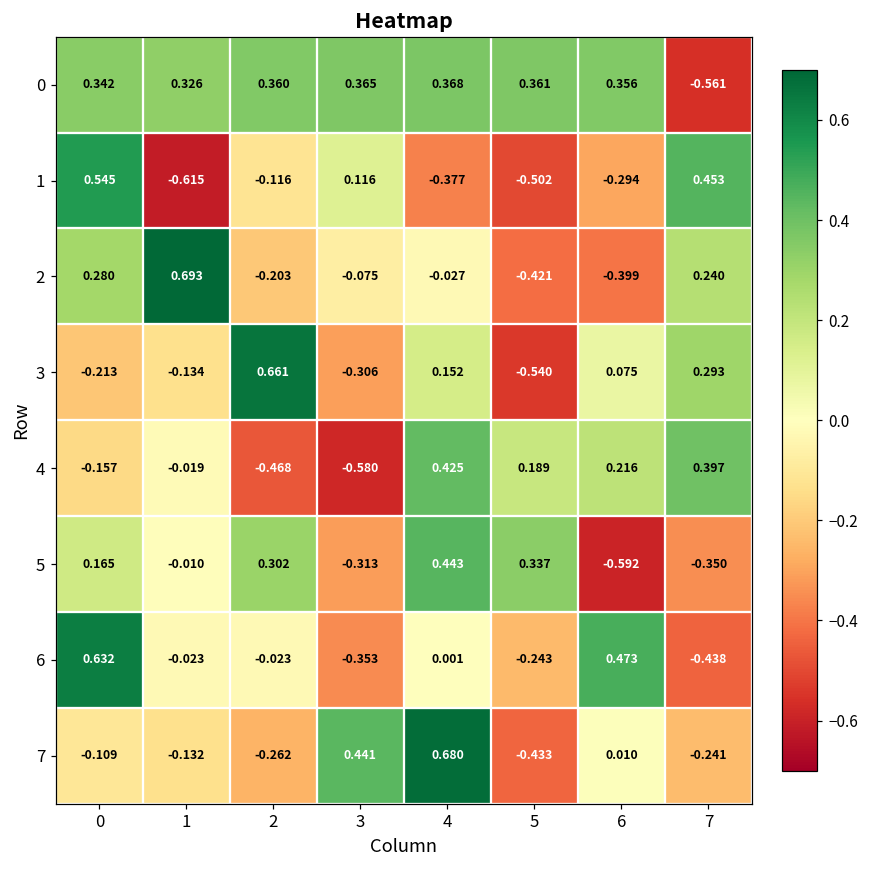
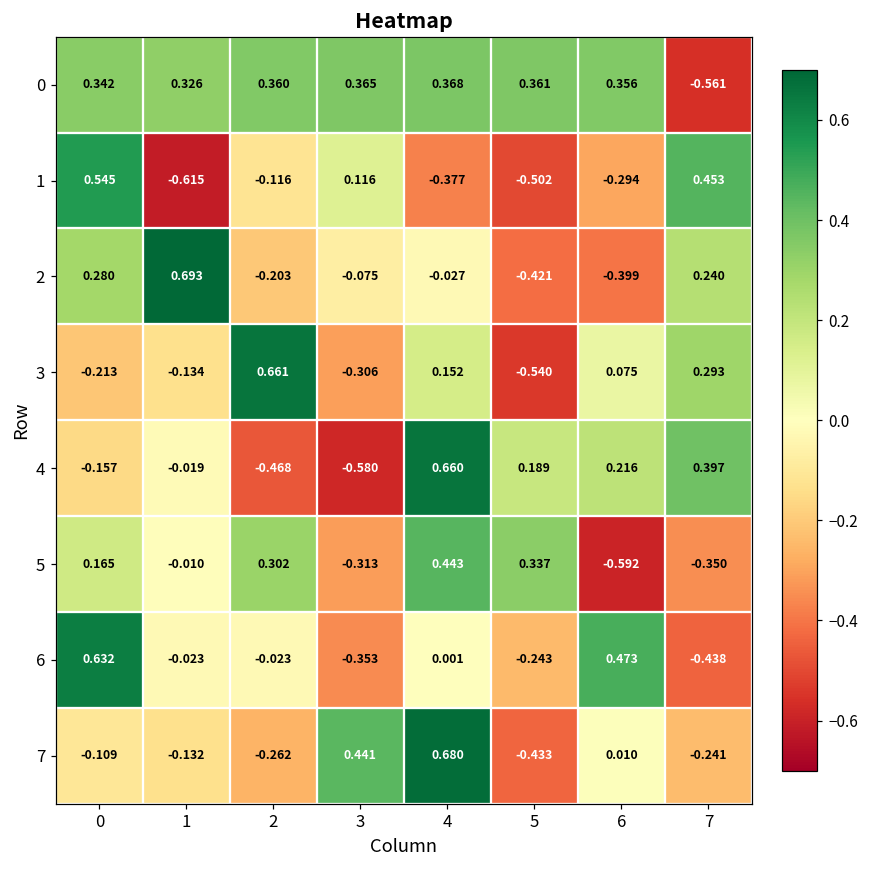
  {
    "0": {
      "0": 0.342,
      "1": 0.326,
      "2": 0.360,
      "3": 0.365,
      "4": 0.368,
      "5": 0.361,
      "6": 0.356,
      "7": -0.561
    },
    "1": {
      "0": 0.545,
      "1": -0.615,
      "2": -0.116,
      "3": 0.116,
      "4": -0.377,
      "5": -0.502,
      "6": -0.294,
      "7": 0.453
    },
    "2": {
      "0": 0.280,
      "1": 0.693,
      "2": -0.203,
      "3": -0.075,
      "4": -0.027,
      "5": -0.421,
      "6": -0.399,
      "7": 0.240
    },
    "3": {
      "0": -0.213,
      "1": -0.134,
      "2": 0.661,
      "3": -0.306,
      "4": 0.152,
      "5": -0.540,
      "6": 0.075,
      "7": 0.293
    },
    "4": {
      "0": -0.157,
      "1": -0.019,
      "2": -0.468,
      "3": -0.580,
-     "4": 0.425,
+     "4": 0.660,
      "5": 0.189,
      "6": 0.216,
      "7": 0.397
    },
    "5": {
      "0": 0.165,
      "1": -0.010,
      "2": 0.302,
      "3": -0.313,
      "4": 0.443,
      "5": 0.337,
      "6": -0.592,
      "7": -0.350
    },
    "6": {
      "0": 0.632,
      "1": -0.023,
      "2": -0.023,
      "3": -0.353,
      "4": 0.001,
      "5": -0.243,
      "6": 0.473,
      "7": -0.438
    },
    "7": {
      "0": -0.109,
      "1": -0.132,
      "2": -0.262,
      "3": 0.441,
      "4": 0.680,
      "5": -0.433,
      "6": 0.010,
      "7": -0.241
    }
  }
